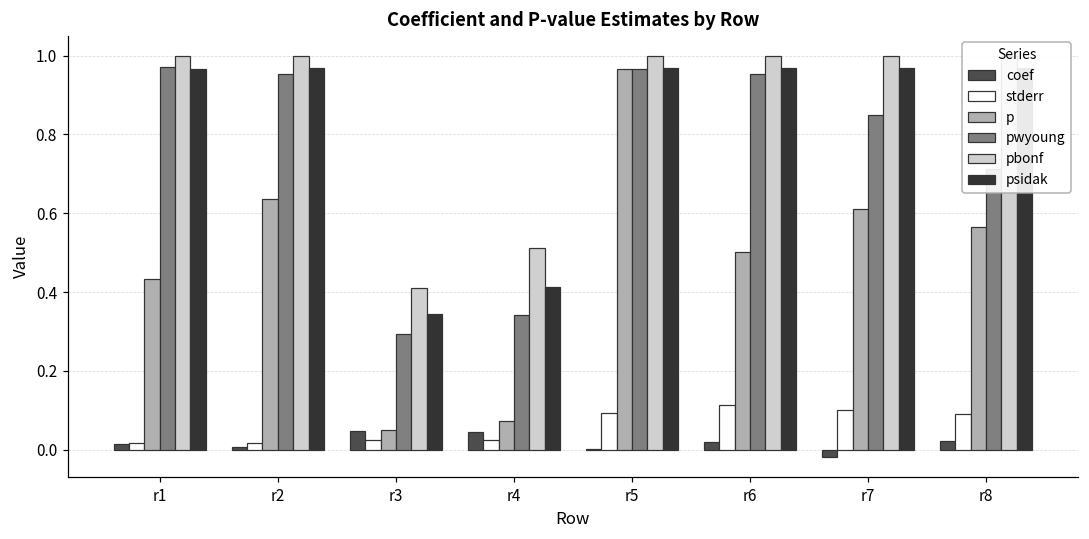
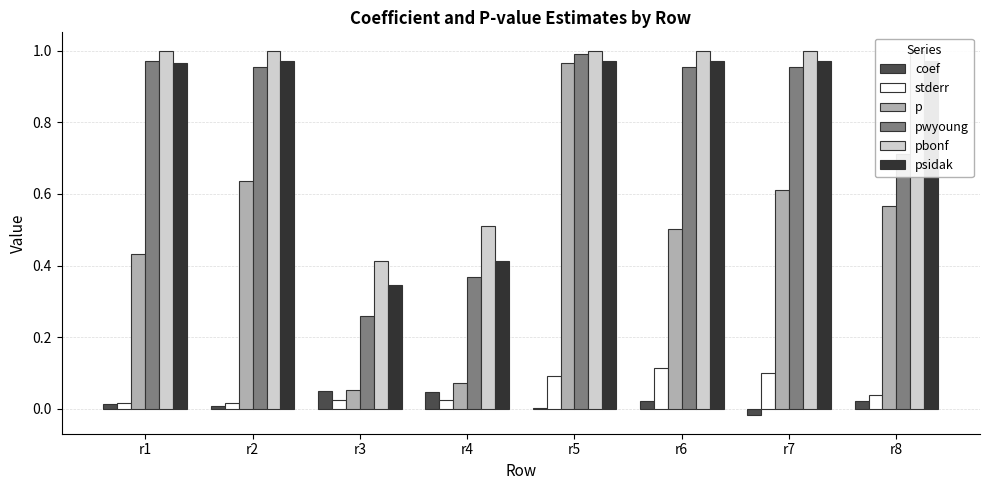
  {
    "stderr": {
      "r1": 0.02,
      "r2": 0.02,
      "r3": 0.03,
      "r4": 0.03,
      "r5": 0.09,
      "r6": 0.11,
      "r7": 0.10,
-     "r8": 0.09
+     "r8": 0.04
    },
    "pwyoung": {
      "r1": 0.97,
      "r2": 0.95,
-     "r3": 0.29,
-     "r4": 0.34,
-     "r5": 0.97,
+     "r3": 0.26,
+     "r4": 0.37,
+     "r5": 0.99,
      "r6": 0.95,
-     "r7": 0.85
+     "r7": 0.95
    }
  }
